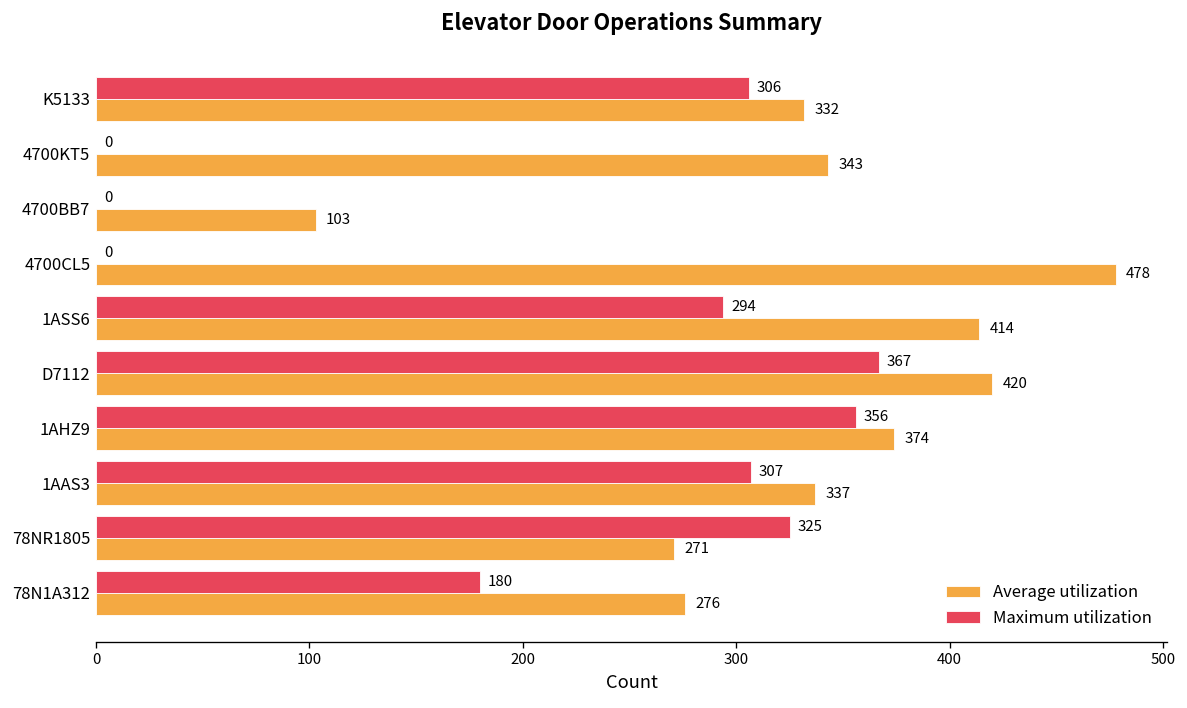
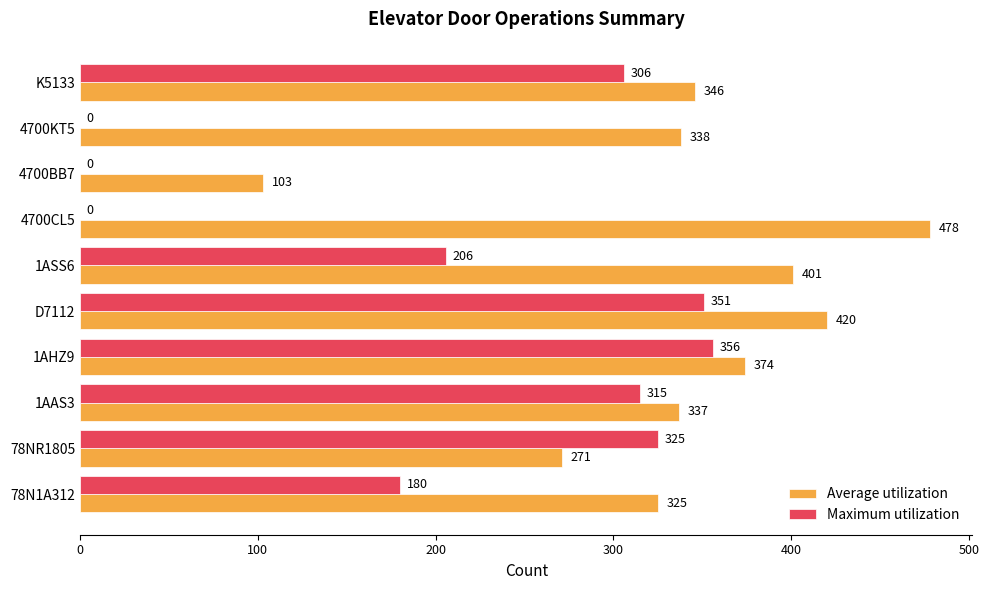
  {
    "Average utilization": {
-     "K5133": 332,
-     "4700KT5": 343,
+     "K5133": 346,
+     "4700KT5": 338,
      "4700BB7": 103,
      "4700CL5": 478,
-     "1ASS6": 414,
+     "1ASS6": 401,
      "D7112": 420,
      "1AHZ9": 374,
      "1AAS3": 337,
      "78NR1805": 271,
-     "78N1A312": 276
+     "78N1A312": 325
    },
    "Maximum utilization": {
      "K5133": 306,
      "4700KT5": 0,
      "4700BB7": 0,
      "4700CL5": 0,
-     "1ASS6": 294,
-     "D7112": 367,
+     "1ASS6": 206,
+     "D7112": 351,
      "1AHZ9": 356,
-     "1AAS3": 307,
+     "1AAS3": 315,
      "78NR1805": 325,
      "78N1A312": 180
    }
  }
